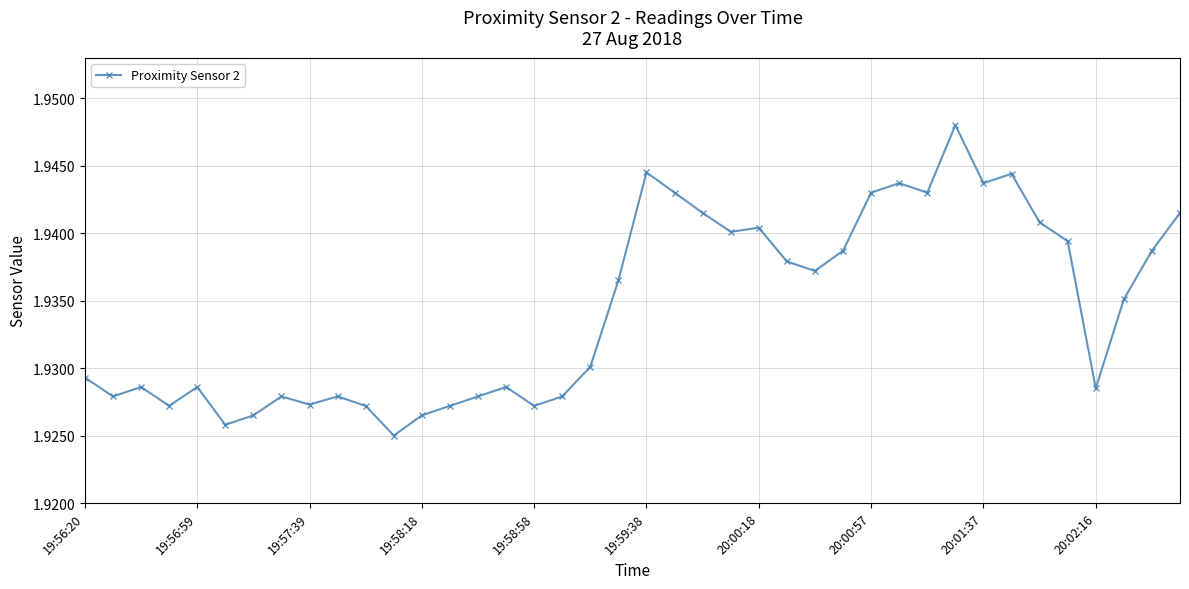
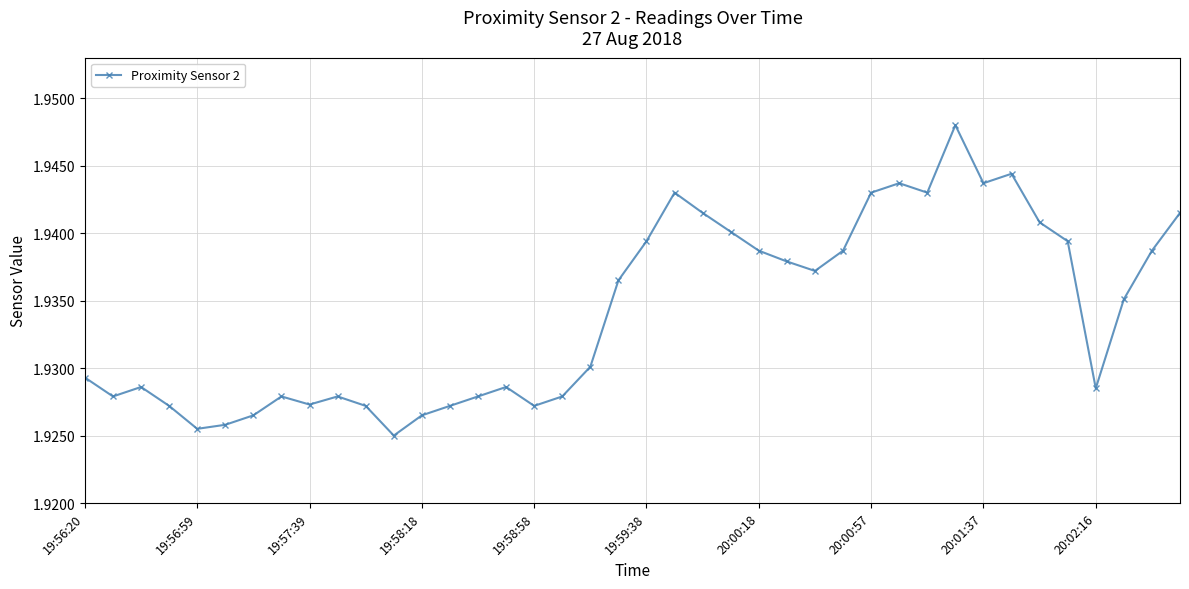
  {
    "19:56:20": 1.9293,
-   "19:56:59": 1.9286,
+   "19:56:59": 1.9255,
    "19:57:39": 1.9273,
    "19:58:18": 1.9265,
    "19:58:58": 1.9272,
-   "19:59:38": 1.9445,
-   "20:00:18": 1.9404,
+   "19:59:38": 1.9394,
+   "20:00:18": 1.9387,
    "20:00:57": 1.9430,
    "20:01:37": 1.9437,
    "20:02:16": 1.9285
  }
